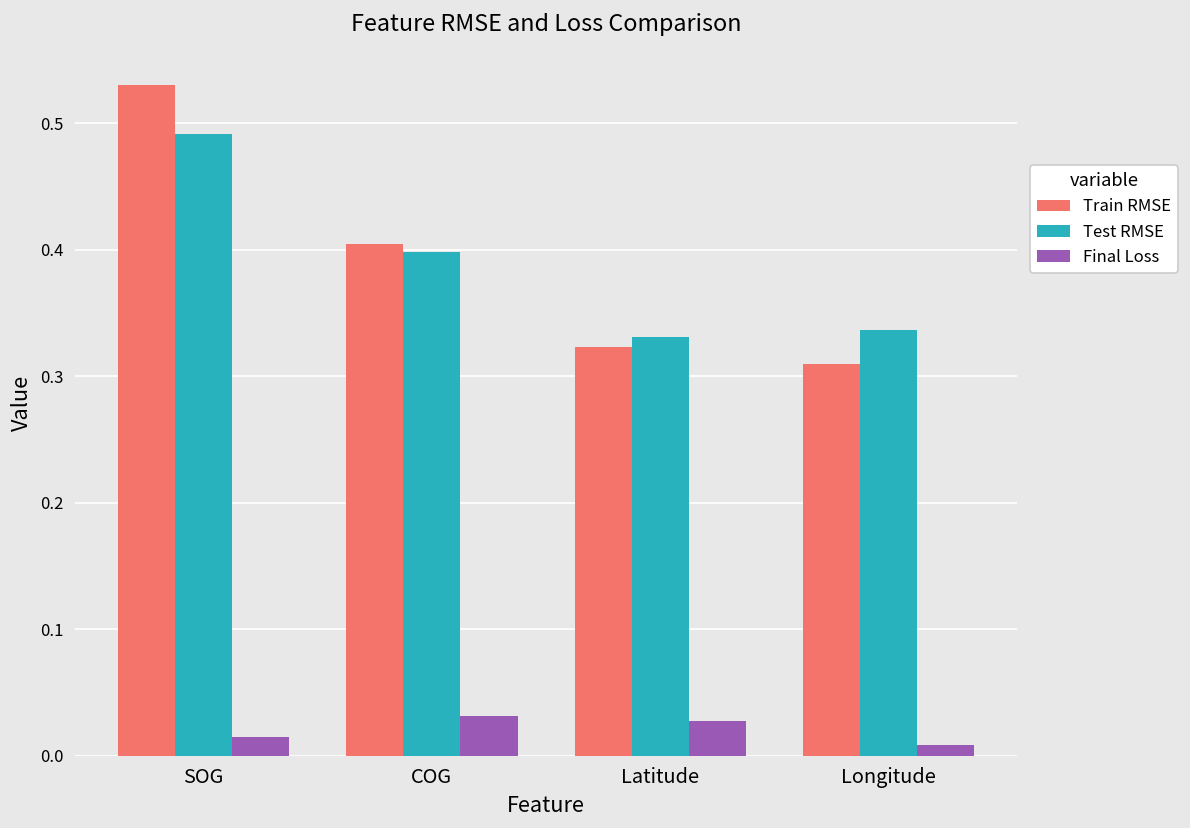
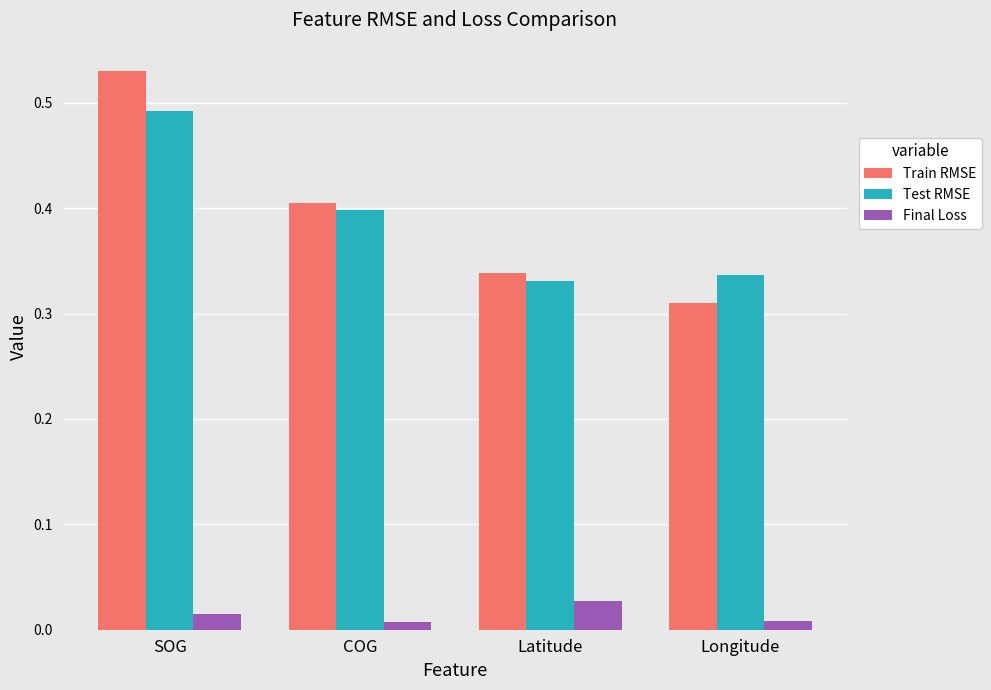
  {
    "Train RMSE": {
      "SOG": 0.530,
      "COG": 0.405,
-     "Latitude": 0.323,
+     "Latitude": 0.339,
      "Longitude": 0.310
    },
    "Test RMSE": {
      "SOG": 0.492,
      "COG": 0.399,
      "Latitude": 0.331,
      "Longitude": 0.336
    },
    "Final Loss": {
      "SOG": 0.015,
-     "COG": 0.032,
+     "COG": 0.008,
      "Latitude": 0.027,
      "Longitude": 0.008
    }
  }
